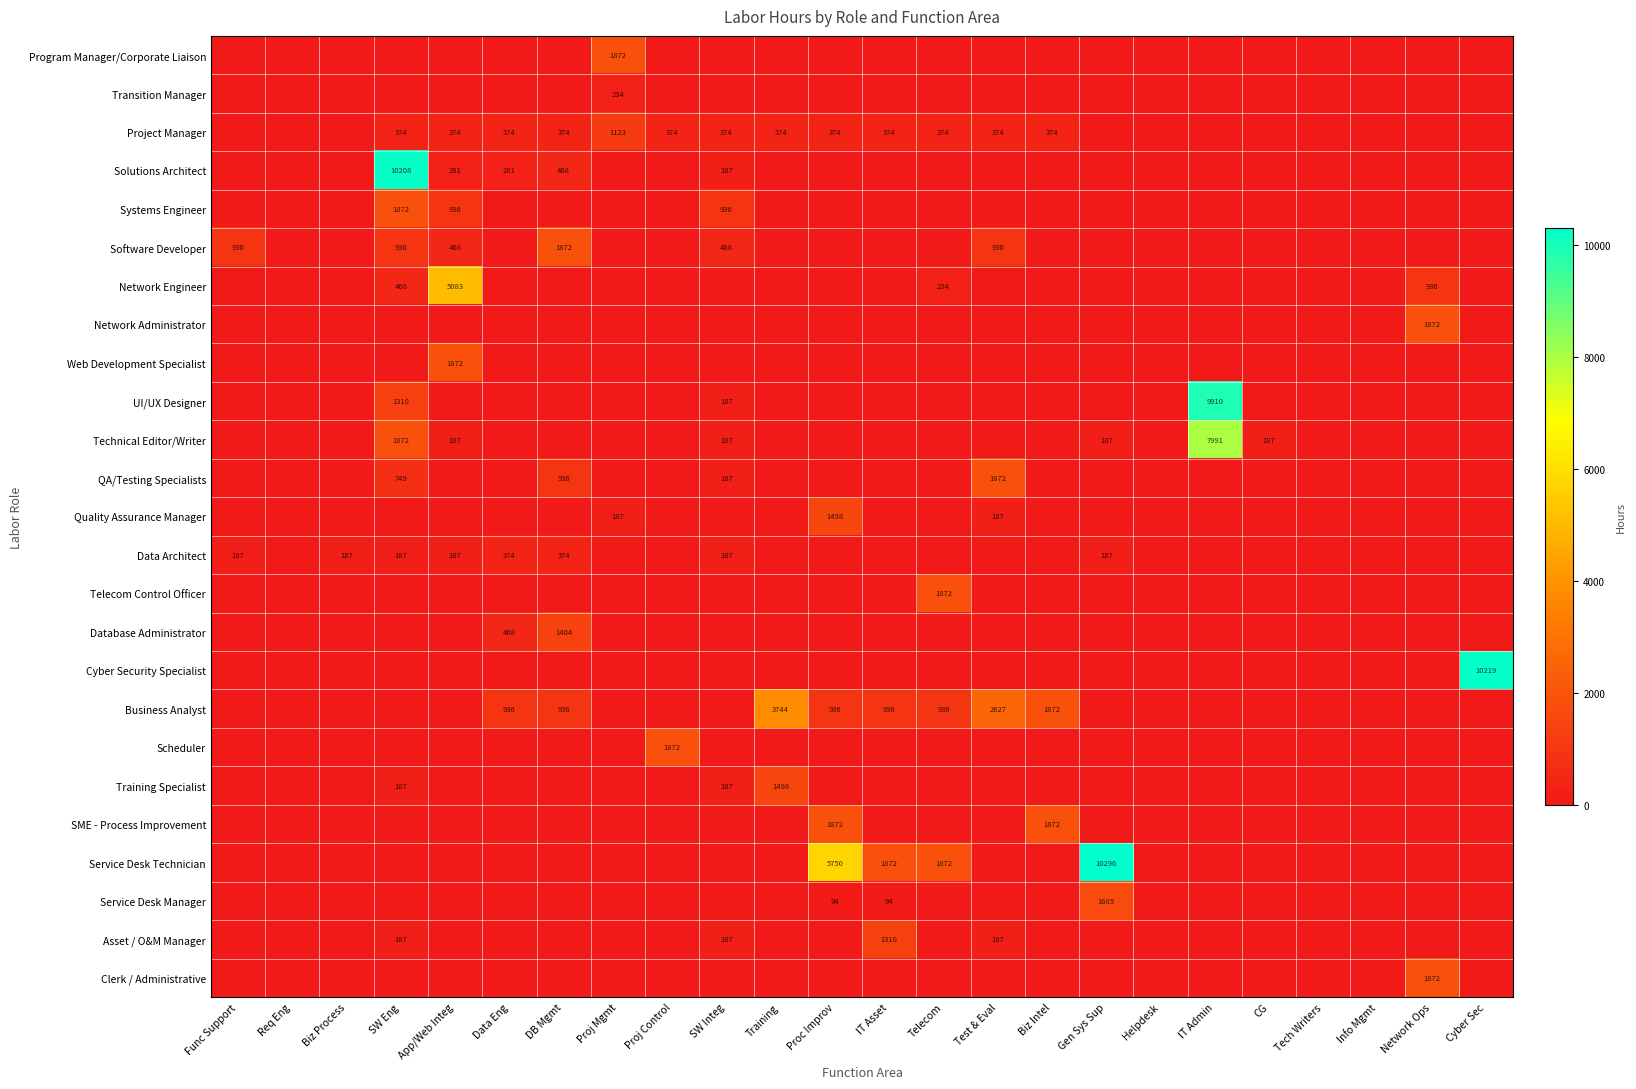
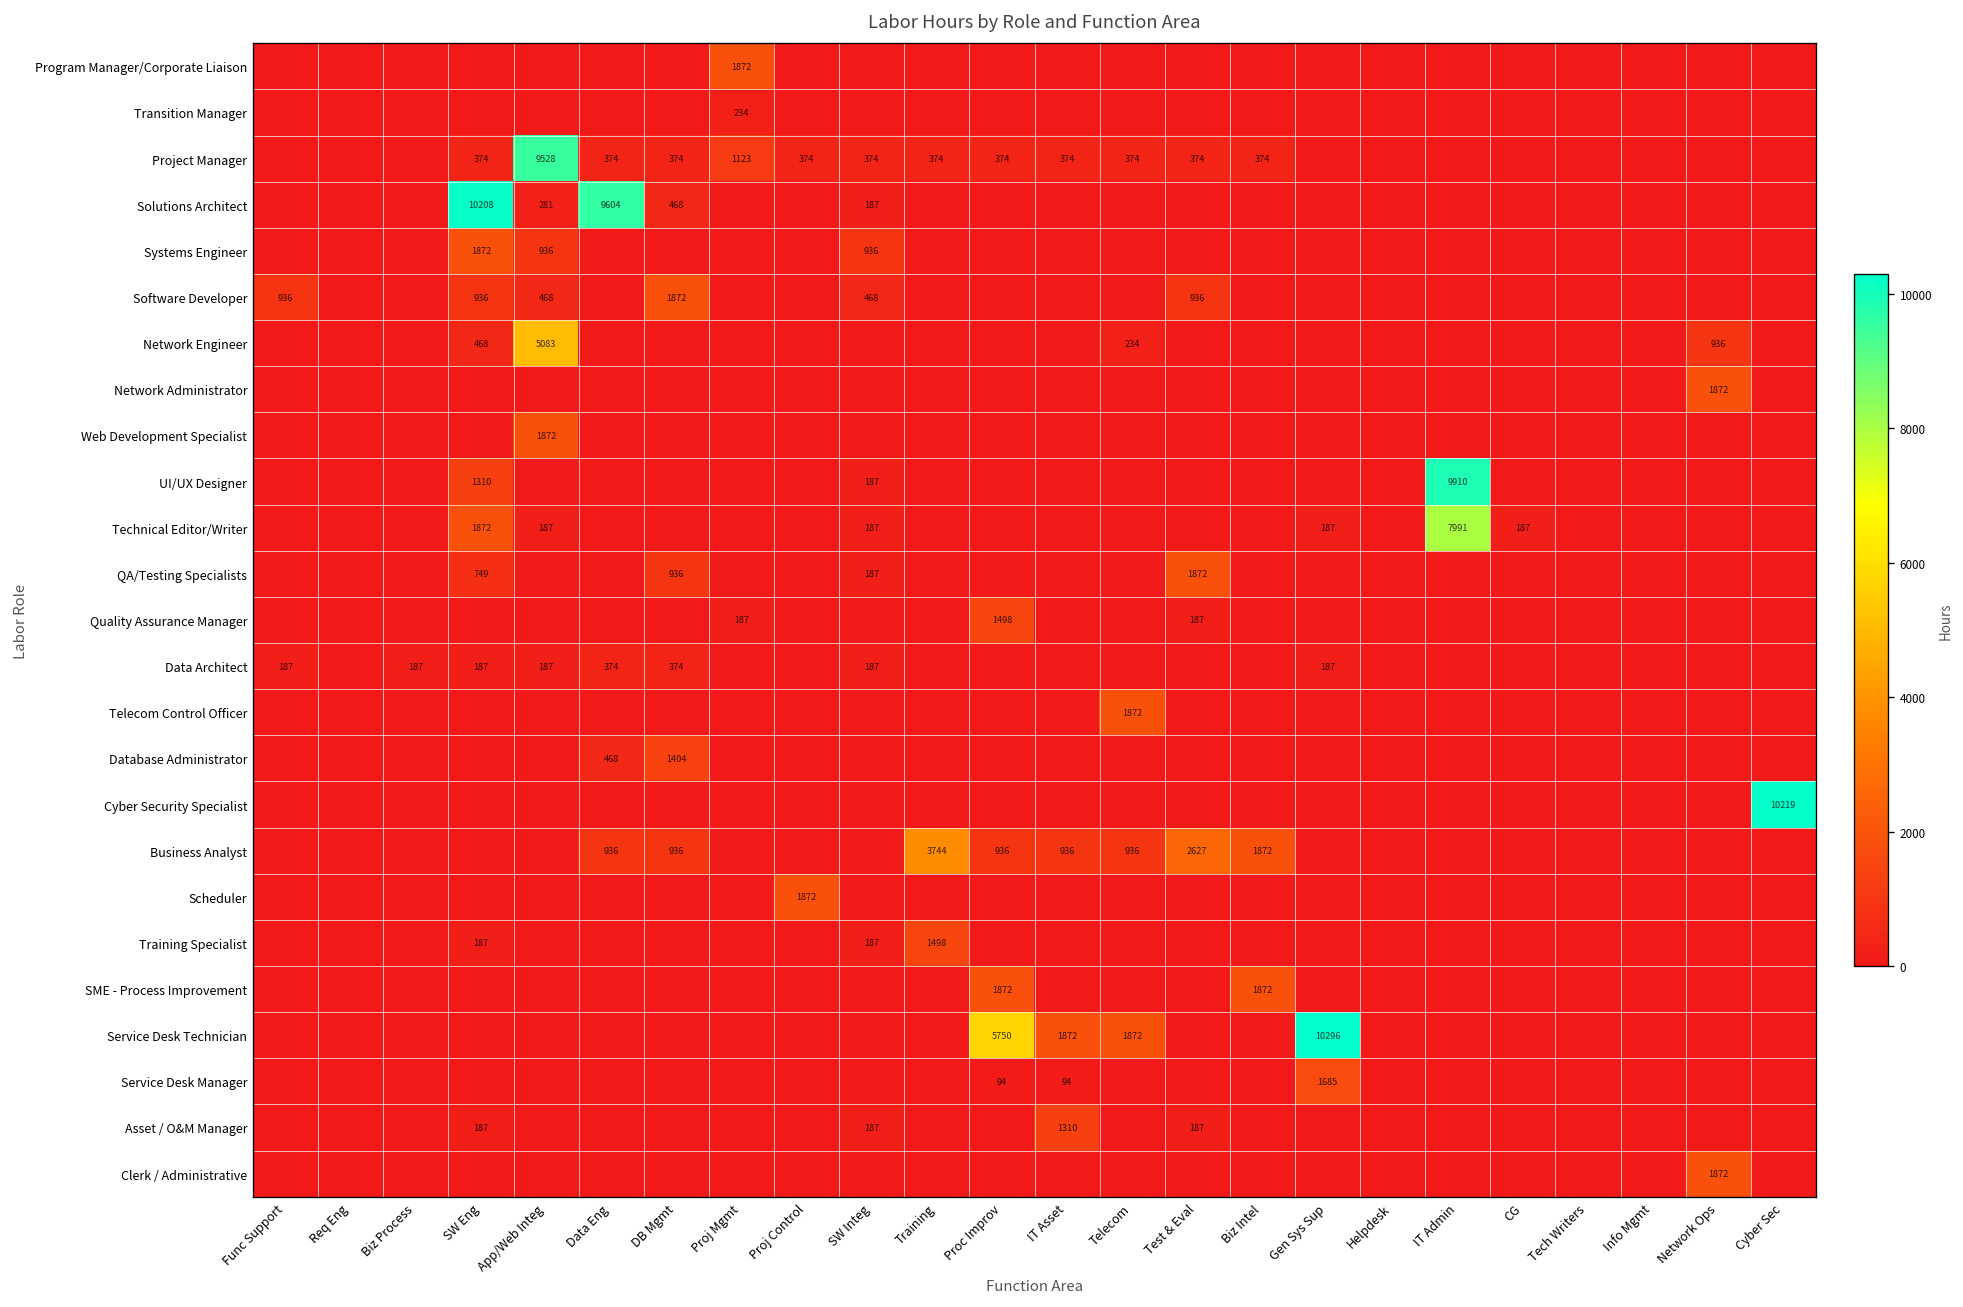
  {
    "Program Manager/Corporate Liaison": {
      "Proj Mgmt": 1872
    },
    "Transition Manager": {
      "Proj Mgmt": 234
    },
    "Project Manager": {
      "SW Eng": 374,
-     "App/Web Integ": 374,
+     "App/Web Integ": 9528,
      "Data Eng": 374,
      "DB Mgmt": 374,
      "Proj Mgmt": 1123,
      "Proj Control": 374,
      "SW Integ": 374,
      "Training": 374,
      "Proc Improv": 374,
      "IT Asset": 374,
      "Telecom": 374,
      "Test & Eval": 374,
      "Biz Intel": 374
    },
    "Solutions Architect": {
      "SW Eng": 10208,
      "App/Web Integ": 281,
-     "Data Eng": 281,
+     "Data Eng": 9604,
      "DB Mgmt": 468,
      "SW Integ": 187
    },
    "Systems Engineer": {
      "SW Eng": 1872,
      "App/Web Integ": 936,
      "SW Integ": 936
    },
    "Software Developer": {
      "Func Support": 936,
      "SW Eng": 936,
      "App/Web Integ": 468,
      "DB Mgmt": 1872,
      "SW Integ": 468,
      "Test & Eval": 936
    },
    "Network Engineer": {
      "SW Eng": 468,
      "App/Web Integ": 5083,
      "Telecom": 234,
      "Network Ops": 936
    },
    "Network Administrator": {
      "Network Ops": 1872
    },
    "Web Development Specialist": {
      "App/Web Integ": 1872
    },
    "UI/UX Designer": {
      "SW Eng": 1310,
      "SW Integ": 187,
      "IT Admin": 9910
    },
    "Technical Editor/Writer": {
      "SW Eng": 1872,
      "App/Web Integ": 187,
      "SW Integ": 187,
      "Gen Sys Sup": 187,
      "IT Admin": 7991,
      "CG": 187
    },
    "QA/Testing Specialists": {
      "SW Eng": 749,
      "DB Mgmt": 936,
      "SW Integ": 187,
      "Test & Eval": 1872
    },
    "Quality Assurance Manager": {
      "Proj Mgmt": 187,
      "Proc Improv": 1498,
      "Test & Eval": 187
    },
    "Data Architect": {
      "Func Support": 187,
      "Biz Process": 187,
      "SW Eng": 187,
      "App/Web Integ": 187,
      "Data Eng": 374,
      "DB Mgmt": 374,
      "SW Integ": 187,
      "Gen Sys Sup": 187
    },
    "Telecom Control Officer": {
      "Telecom": 1872
    },
    "Database Administrator": {
      "Data Eng": 468,
      "DB Mgmt": 1404
    },
    "Cyber Security Specialist": {
      "Cyber Sec": 10219
    },
    "Business Analyst": {
      "Data Eng": 936,
      "DB Mgmt": 936,
      "Training": 3744,
      "Proc Improv": 936,
      "IT Asset": 936,
      "Telecom": 936,
      "Test & Eval": 2627,
      "Biz Intel": 1872
    },
    "Scheduler": {
      "Proj Control": 1872
    },
    "Training Specialist": {
      "SW Eng": 187,
      "SW Integ": 187,
      "Training": 1498
    },
    "SME - Process Improvement": {
      "Proc Improv": 1872,
      "Biz Intel": 1872
    },
    "Service Desk Technician": {
      "Proc Improv": 5750,
      "IT Asset": 1872,
      "Telecom": 1872,
      "Gen Sys Sup": 10296
    },
    "Service Desk Manager": {
      "Proc Improv": 94,
      "IT Asset": 94,
      "Gen Sys Sup": 1685
    },
    "Asset / O&M Manager": {
      "SW Eng": 187,
      "SW Integ": 187,
      "IT Asset": 1310,
      "Test & Eval": 187
    },
    "Clerk / Administrative": {
      "Network Ops": 1872
    }
  }
